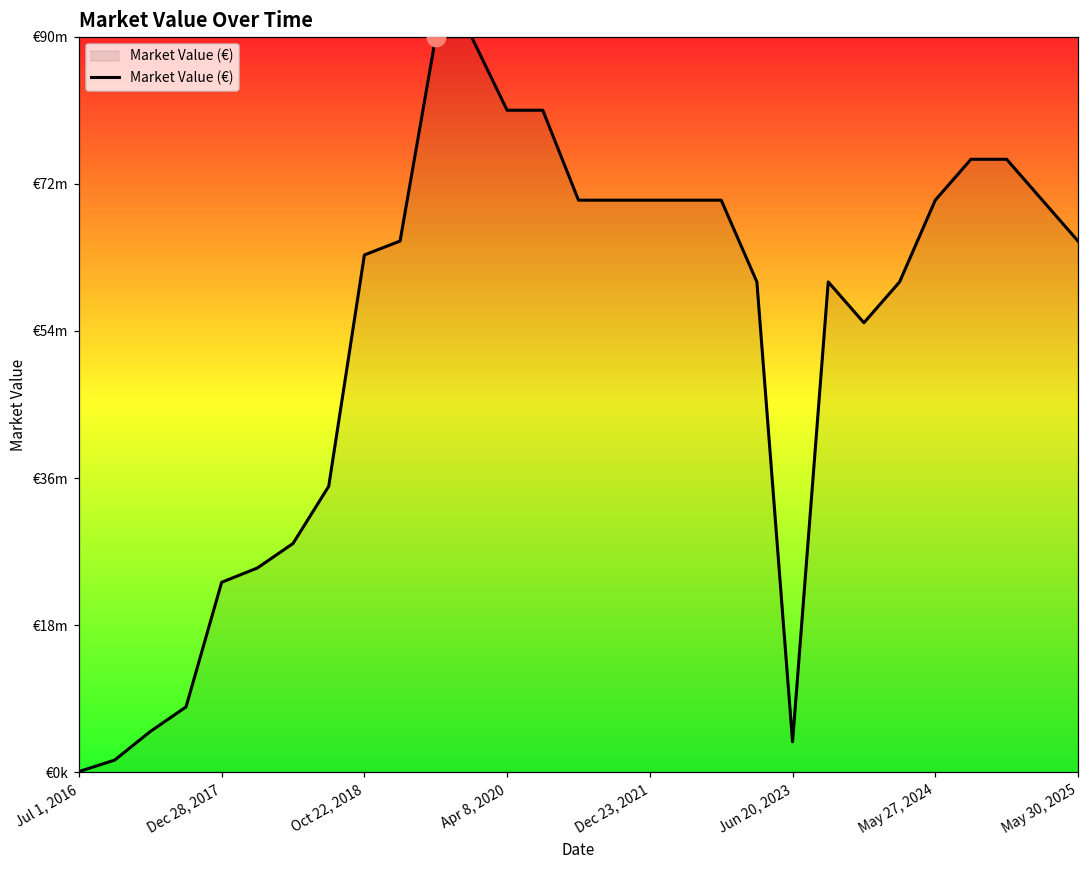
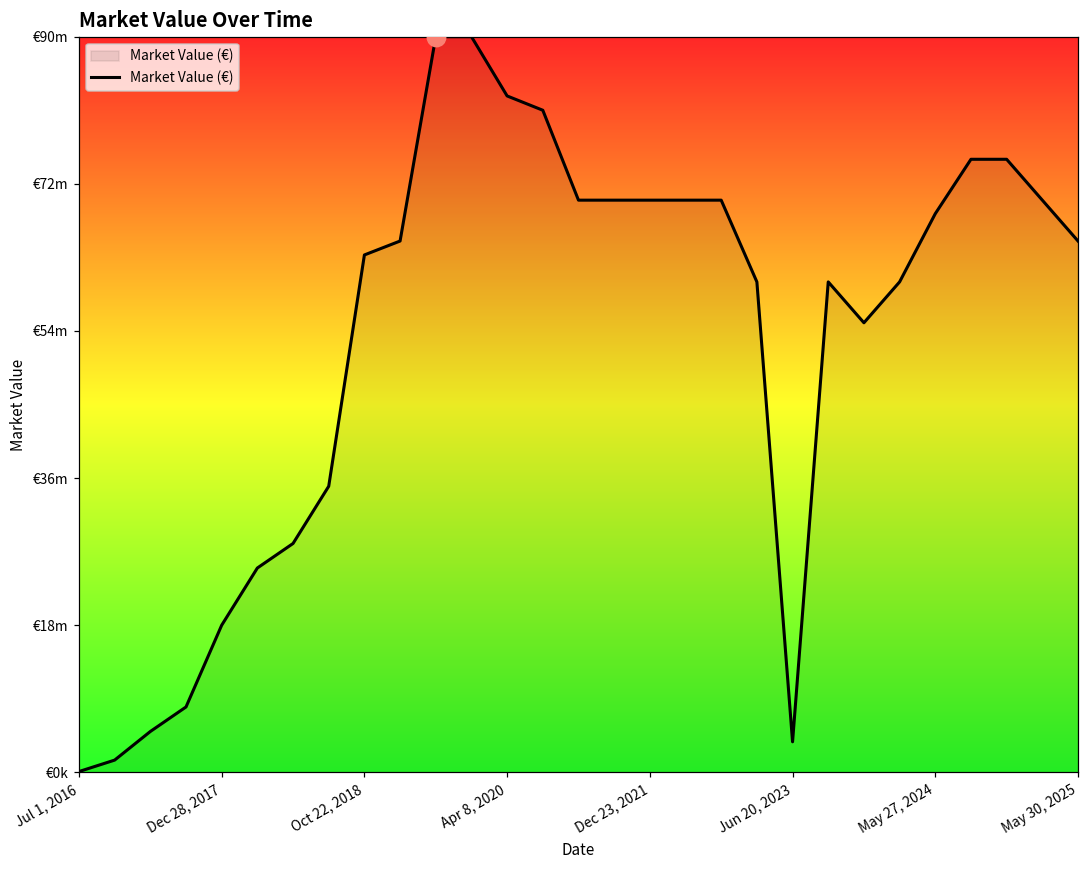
  {
    "Market Value (€)": {
      "Jul 1, 2016": "€0m",
-     "Dec 28, 2017": "€23m",
+     "Dec 28, 2017": "€18m",
      "Oct 22, 2018": "€63m",
-     "Apr 8, 2020": "€81m",
+     "Apr 8, 2020": "€83m",
      "Dec 23, 2021": "€70m",
      "Jun 20, 2023": "€4m",
-     "May 27, 2024": "€70m",
+     "May 27, 2024": "€68m",
      "May 30, 2025": "€65m"
    }
  }
